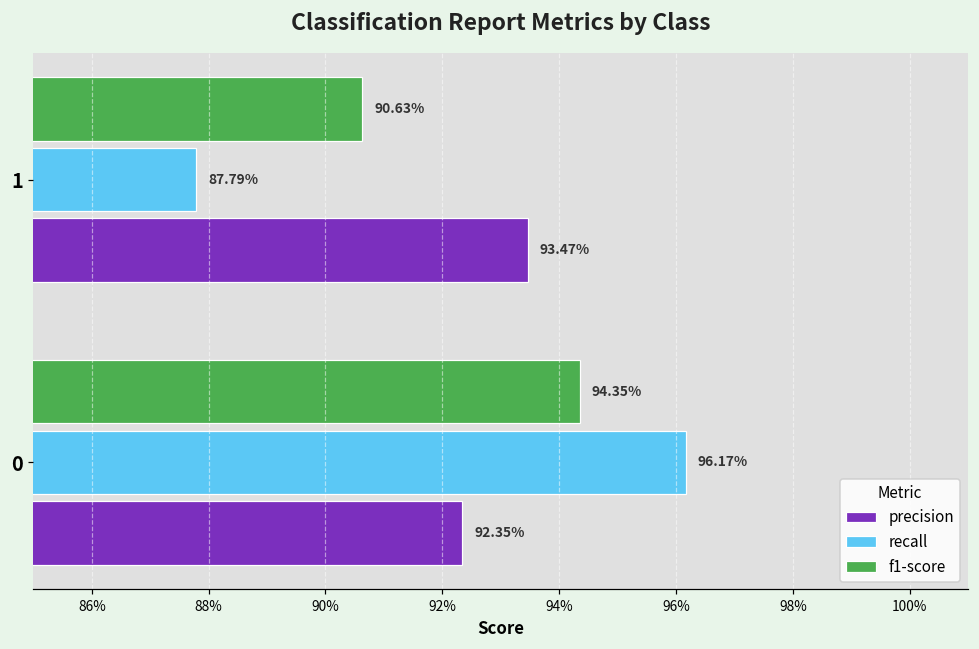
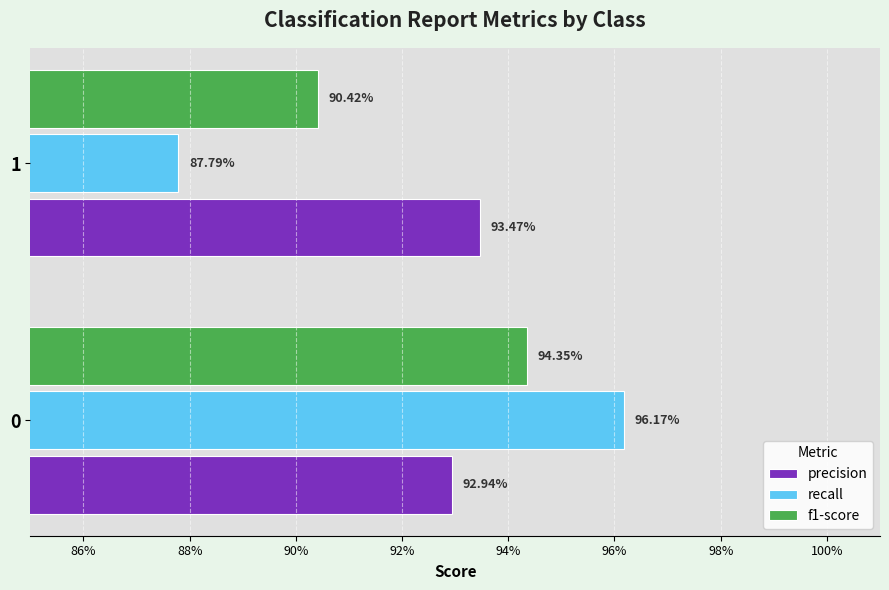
  {
    "precision": {
      "1": "93.47%",
-     "0": "92.35%"
+     "0": "92.94%"
    },
    "recall": {
      "1": "87.79%",
      "0": "96.17%"
    },
    "f1-score": {
-     "1": "90.63%",
+     "1": "90.42%",
      "0": "94.35%"
    }
  }
